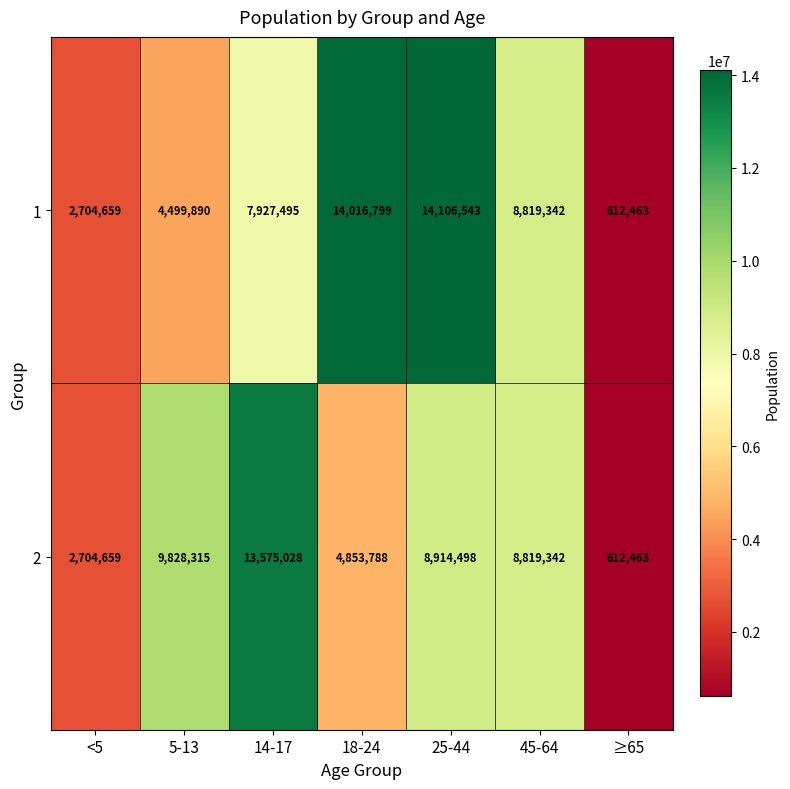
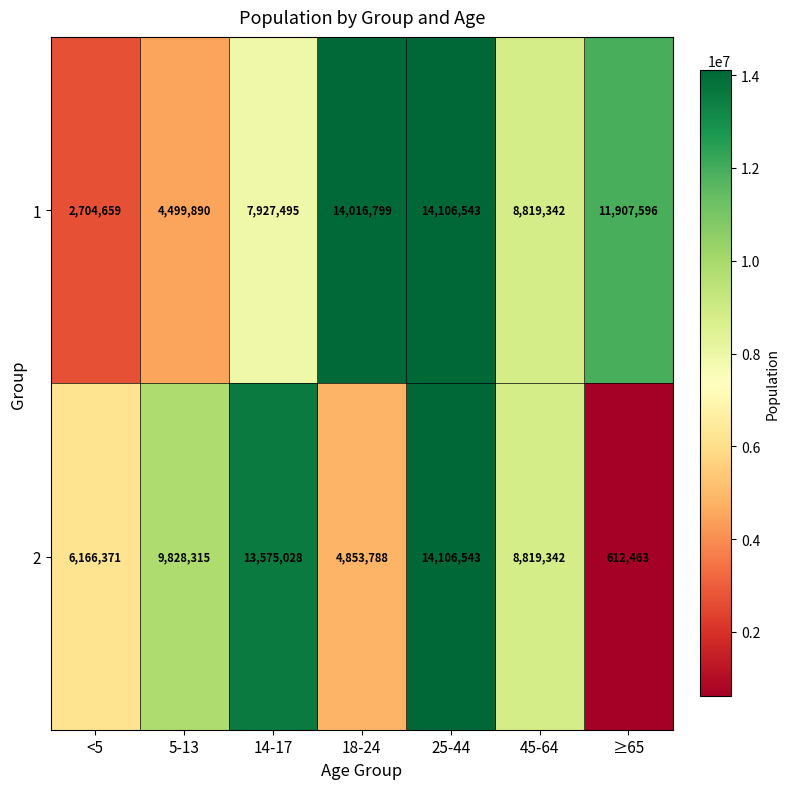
  {
    "1": {
      "<5": "2,704,659",
      "5-13": "4,499,890",
      "14-17": "7,927,495",
      "18-24": "14,016,799",
      "25-44": "14,106,543",
      "45-64": "8,819,342",
-     "≥65": "612,463"
+     "≥65": "11,907,596"
    },
    "2": {
-     "<5": "2,704,659",
+     "<5": "6,166,371",
      "5-13": "9,828,315",
      "14-17": "13,575,028",
      "18-24": "4,853,788",
-     "25-44": "8,914,498",
+     "25-44": "14,106,543",
      "45-64": "8,819,342",
      "≥65": "612,463"
    }
  }
